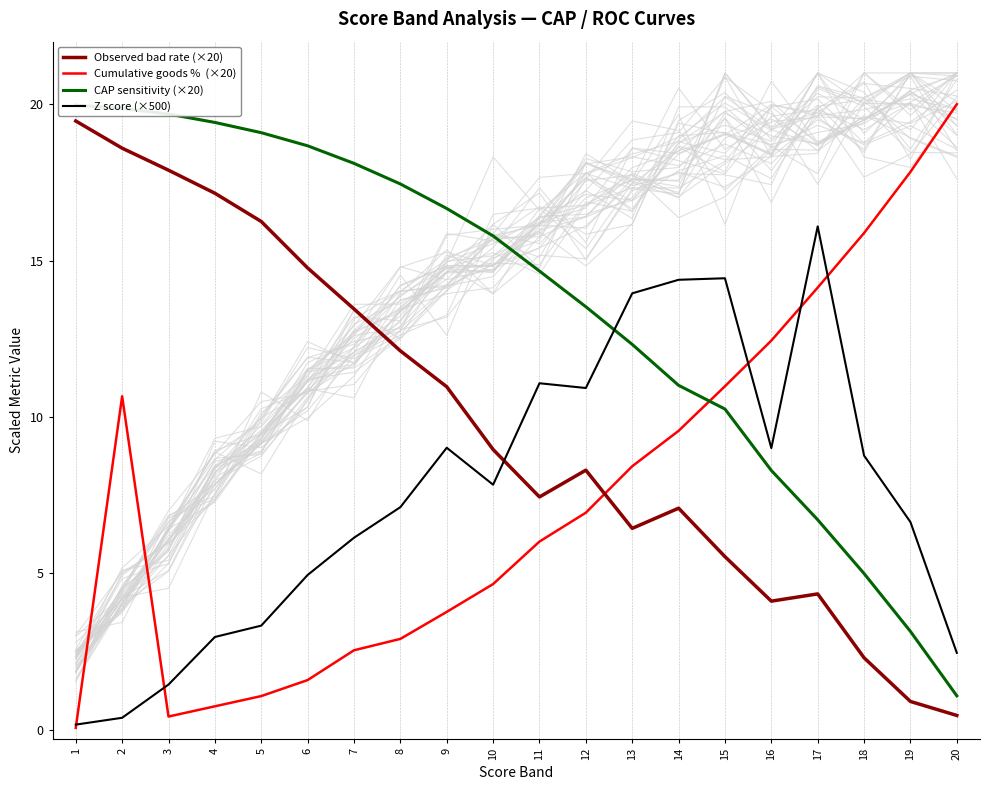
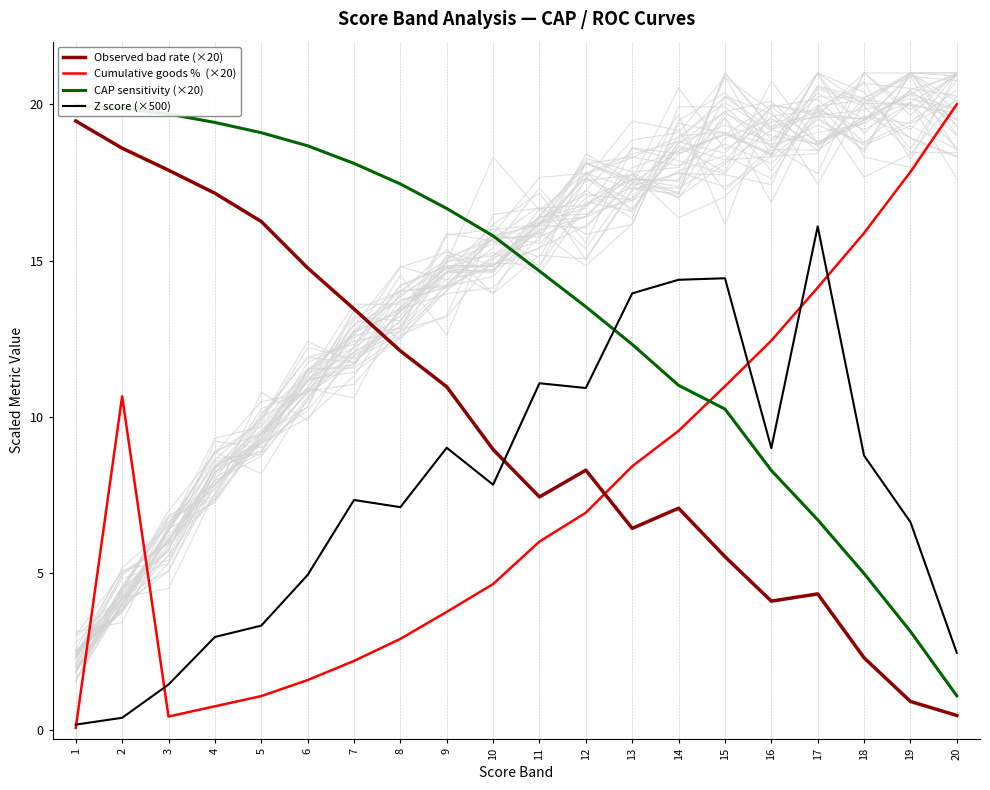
  {
    "Observed bad rate (×20)": {
      "1": 19.5,
      "2": 18.6,
      "3": 17.9,
      "4": 17.2,
      "5": 16.3,
      "6": 14.8,
      "8": 12.1,
      "9": 11.0,
      "10": 9.0,
      "11": 7.4,
      "12": 8.3,
      "13": 6.4,
      "14": 7.1,
      "15": 5.5,
      "16": 4.1,
      "17": 4.3,
      "18": 2.3,
      "19": 0.9,
      "20": 0.5
    },
    "Cumulative goods % (×20)": {
      "1": 0.1,
      "2": 10.7,
      "3": 0.4,
      "4": 0.7,
      "5": 1.1,
      "6": 1.6,
-     "7": 2.5,
+     "7": 2.2,
      "8": 2.9,
      "9": 3.8,
      "10": 4.7,
      "11": 6.0,
      "12": 6.9,
      "13": 8.4,
      "14": 9.6,
      "15": 11.0,
      "16": 12.4,
      "17": 14.1,
      "18": 15.9,
      "19": 17.8
    },
    "CAP sensitivity (×20)": {
      "4": 19.4,
      "5": 19.1,
      "6": 18.7,
      "7": 18.1,
      "8": 17.4,
      "9": 16.7,
      "11": 14.7,
      "12": 13.5,
      "13": 12.3,
      "14": 11.0,
      "15": 10.3,
      "16": 8.3,
      "17": 6.7,
      "18": 5.0,
      "19": 3.1,
      "20": 1.1
    },
    "Z score (×500)": {
      "1": 0.2,
      "2": 0.4,
      "3": 1.4,
      "4": 3.0,
      "5": 3.3,
      "6": 4.9,
-     "7": 6.1,
+     "7": 7.3,
      "8": 7.1,
      "9": 9.0,
      "10": 7.8,
      "11": 11.1,
      "12": 10.9,
      "13": 14.0,
      "14": 14.4,
      "15": 14.4,
      "16": 9.0,
      "17": 16.1,
      "18": 8.8,
      "19": 6.6,
      "20": 2.5
    }
  }
